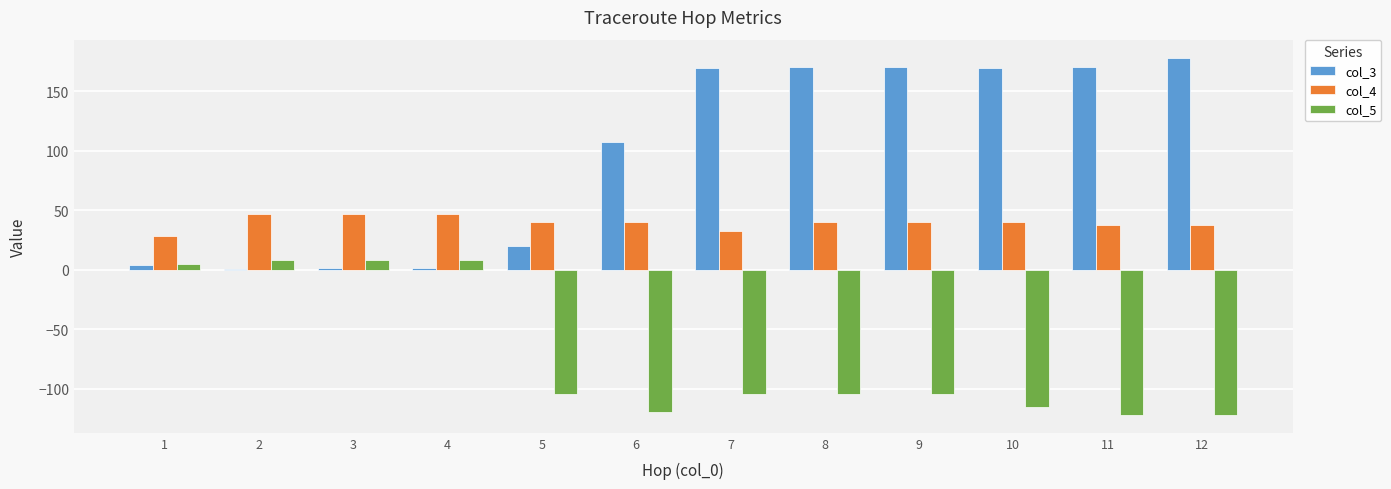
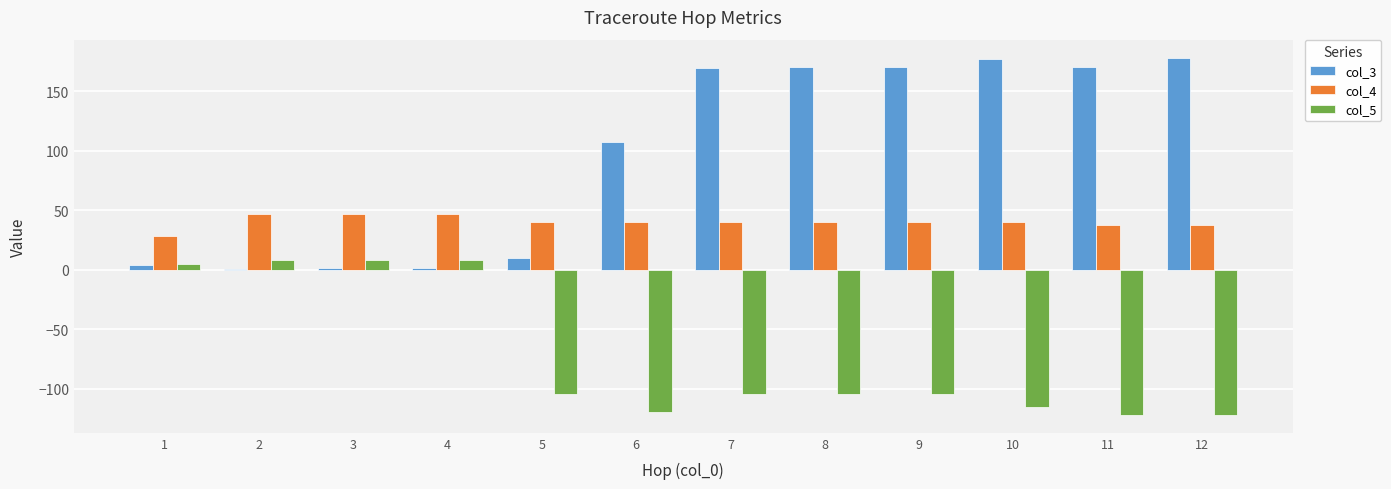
  {
    "col_3": {
      "1": 4,
-     "5": 20,
+     "5": 10,
      "6": 107,
      "7": 169,
      "8": 170,
      "9": 170,
-     "10": 170,
+     "10": 177,
      "11": 170,
      "12": 178
    },
    "col_4": {
      "1": 28,
      "2": 47,
      "3": 47,
      "4": 47,
      "5": 40,
      "6": 40,
-     "7": 33,
+     "7": 40,
      "8": 40,
      "9": 40,
      "10": 40,
      "11": 37,
      "12": 37
    },
    "col_5": {
      "1": 5,
      "2": 8,
      "3": 8,
      "4": 8,
      "5": -105,
      "6": -119,
      "7": -105,
      "8": -105,
      "9": -105,
      "10": -115,
      "11": -122,
      "12": -122
    }
  }
